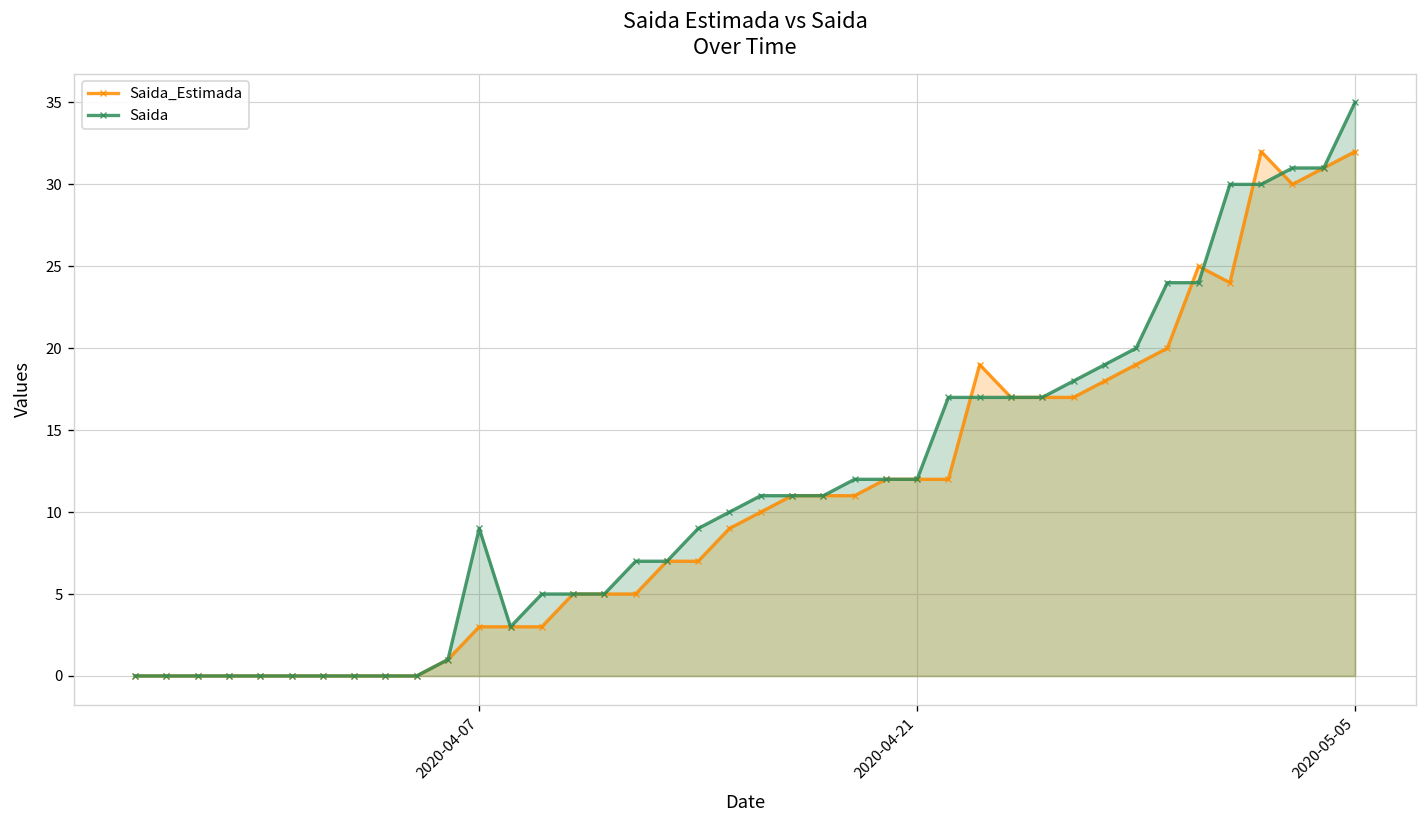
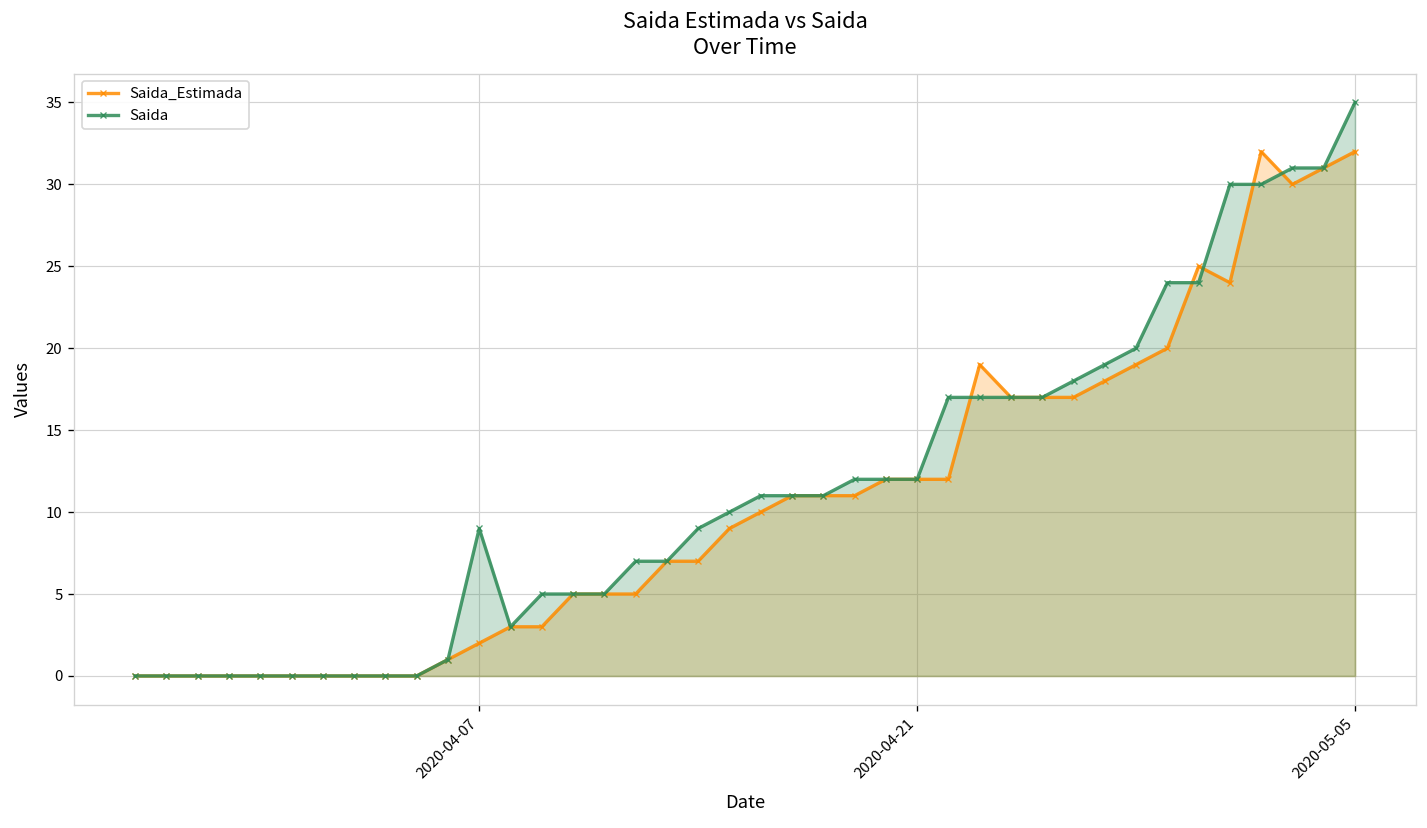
  {
    "Saida_Estimada": {
-     "2020-04-07": 3,
+     "2020-04-07": 2,
      "2020-05-05": 32
    },
    "Saida": {
      "2020-04-07": 9,
      "2020-05-05": 35
    }
  }
